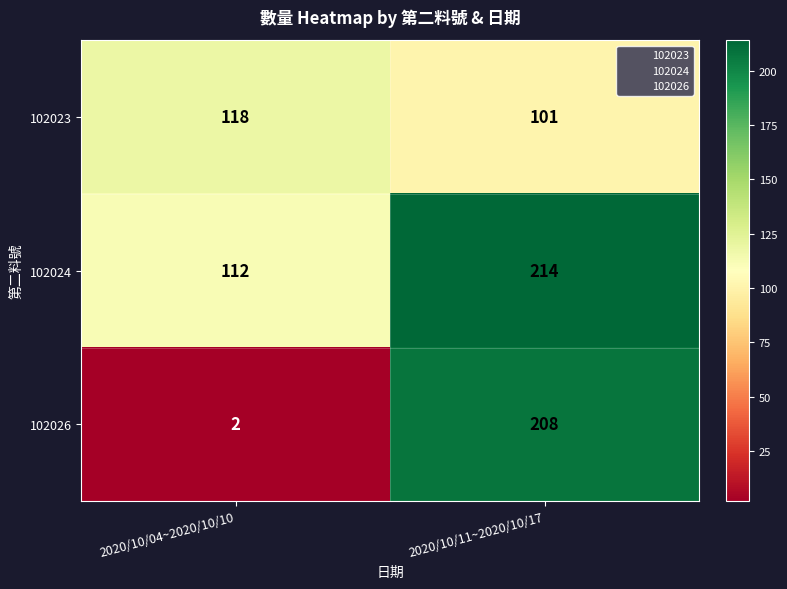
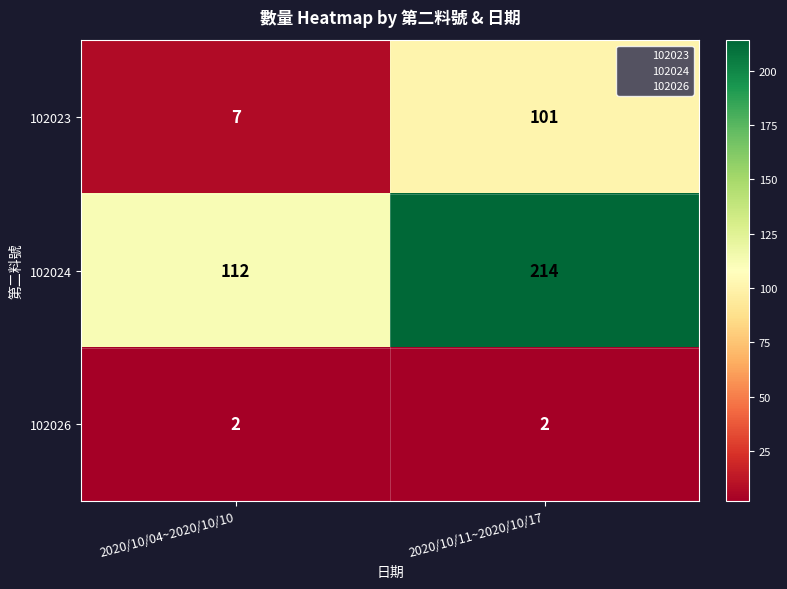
  {
    "102023": {
-     "2020/10/04~2020/10/10": 118,
+     "2020/10/04~2020/10/10": 7,
      "2020/10/11~2020/10/17": 101
    },
    "102024": {
      "2020/10/04~2020/10/10": 112,
      "2020/10/11~2020/10/17": 214
    },
    "102026": {
      "2020/10/04~2020/10/10": 2,
-     "2020/10/11~2020/10/17": 208
+     "2020/10/11~2020/10/17": 2
    }
  }
